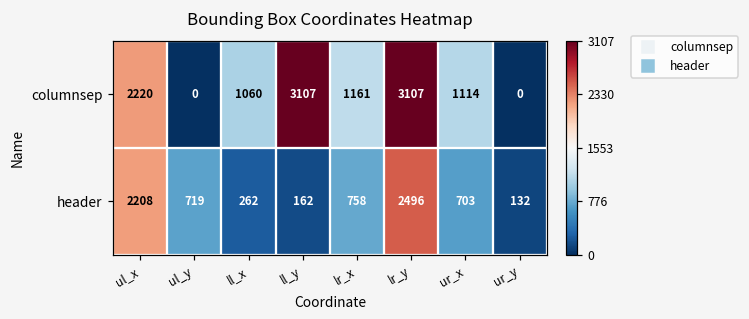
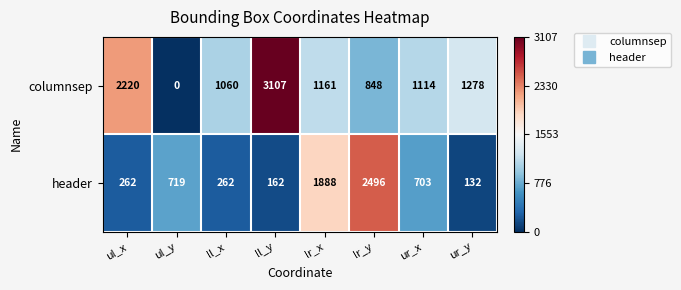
  {
    "columnsep": {
      "ul_x": 2220,
      "ul_y": 0,
      "ll_x": 1060,
      "ll_y": 3107,
      "lr_x": 1161,
-     "lr_y": 3107,
+     "lr_y": 848,
      "ur_x": 1114,
-     "ur_y": 0
+     "ur_y": 1278
    },
    "header": {
-     "ul_x": 2208,
+     "ul_x": 262,
      "ul_y": 719,
      "ll_x": 262,
      "ll_y": 162,
-     "lr_x": 758,
+     "lr_x": 1888,
      "lr_y": 2496,
      "ur_x": 703,
      "ur_y": 132
    }
  }
